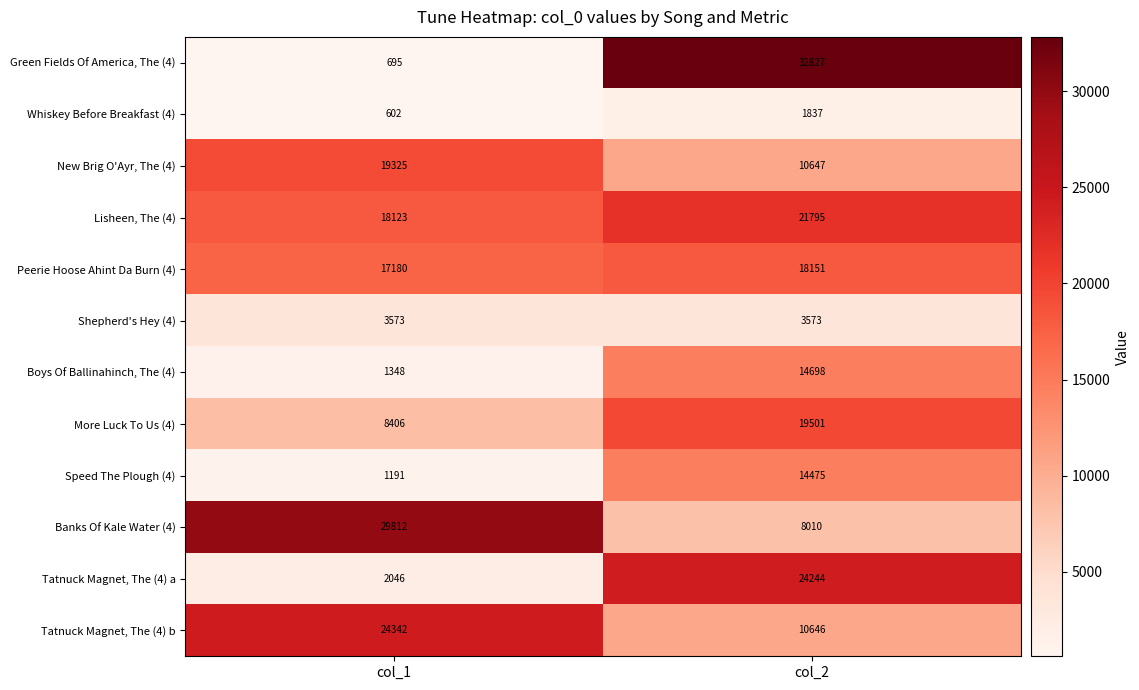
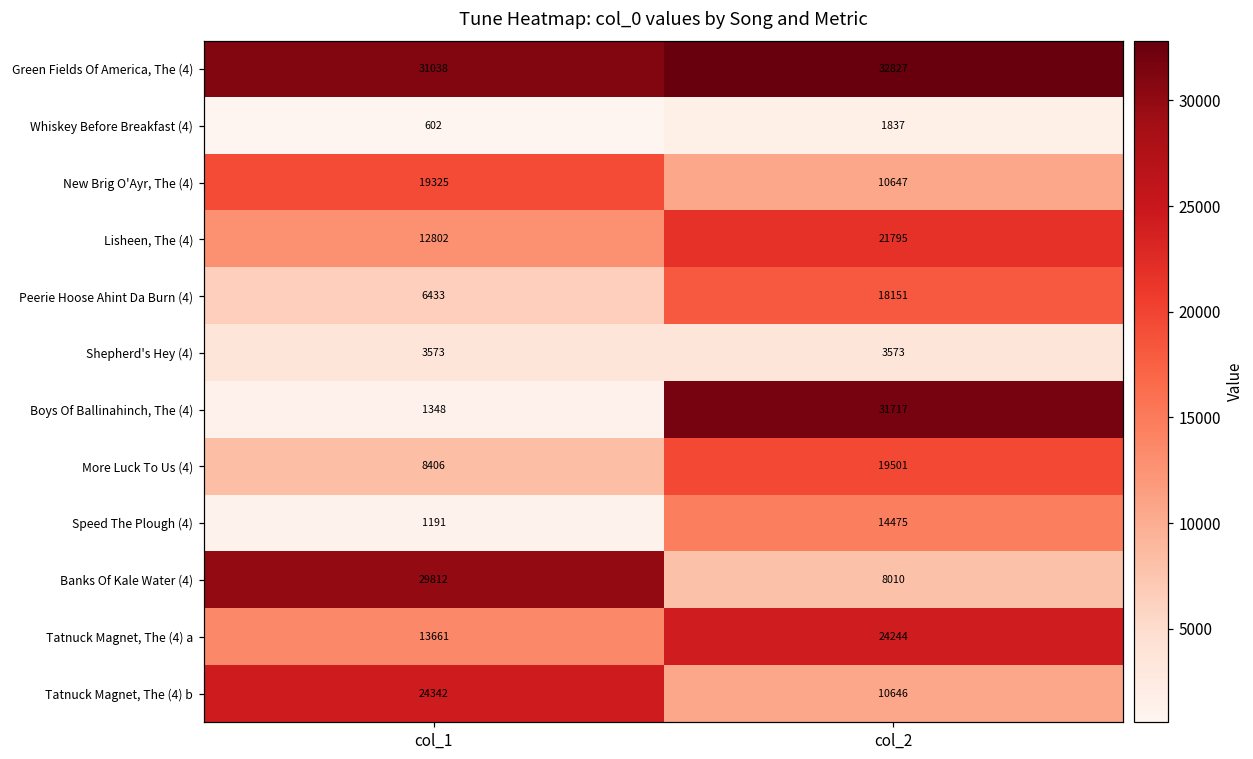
  {
    "Green Fields Of America, The (4)": {
-     "col_1": 695,
+     "col_1": 31038,
      "col_2": 32827
    },
    "Whiskey Before Breakfast (4)": {
      "col_1": 602,
      "col_2": 1837
    },
    "New Brig O'Ayr, The (4)": {
      "col_1": 19325,
      "col_2": 10647
    },
    "Lisheen, The (4)": {
-     "col_1": 18123,
+     "col_1": 12802,
      "col_2": 21795
    },
    "Peerie Hoose Ahint Da Burn (4)": {
-     "col_1": 17180,
+     "col_1": 6433,
      "col_2": 18151
    },
    "Shepherd's Hey (4)": {
      "col_1": 3573,
      "col_2": 3573
    },
    "Boys Of Ballinahinch, The (4)": {
      "col_1": 1348,
-     "col_2": 14698
+     "col_2": 31717
    },
    "More Luck To Us (4)": {
      "col_1": 8406,
      "col_2": 19501
    },
    "Speed The Plough (4)": {
      "col_1": 1191,
      "col_2": 14475
    },
    "Banks Of Kale Water (4)": {
      "col_1": 29812,
      "col_2": 8010
    },
    "Tatnuck Magnet, The (4) a": {
-     "col_1": 2046,
+     "col_1": 13661,
      "col_2": 24244
    },
    "Tatnuck Magnet, The (4) b": {
      "col_1": 24342,
      "col_2": 10646
    }
  }
